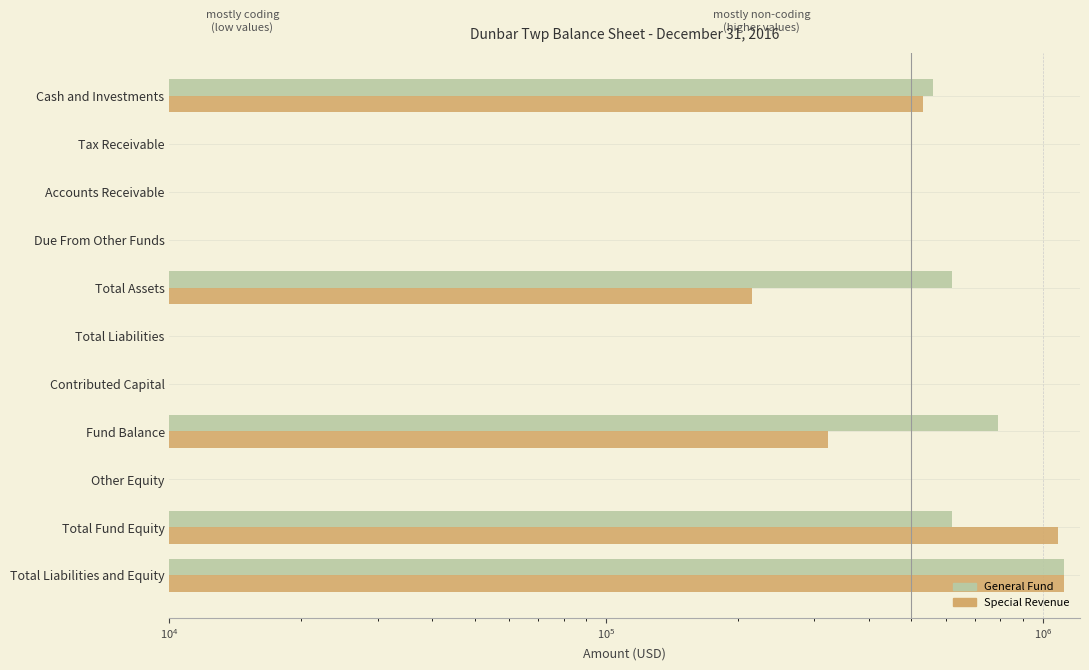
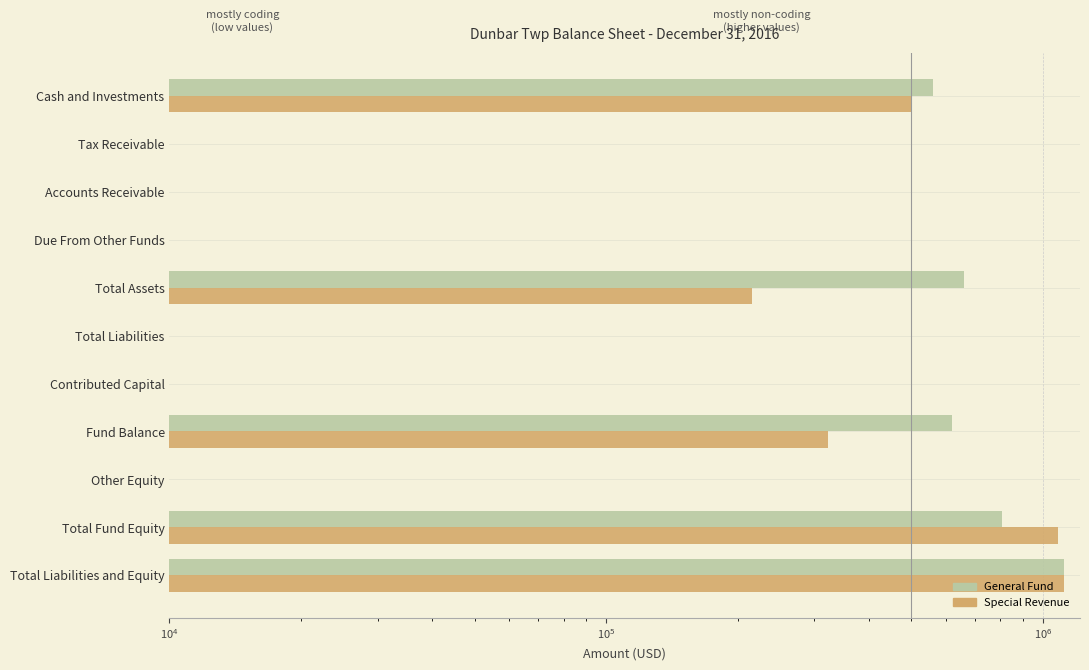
  {
    "General Fund": {
      "Cash and Investments": 560000,
-     "Total Assets": 620000,
-     "Fund Balance": 790000,
-     "Total Fund Equity": 620000,
+     "Total Assets": 660000,
+     "Fund Balance": 620000,
+     "Total Fund Equity": 810000,
      "Total Liabilities and Equity": 1120000
    },
    "Special Revenue": {
-     "Cash and Investments": 530000,
+     "Cash and Investments": 500000,
      "Total Assets": 220000,
      "Fund Balance": 320000,
      "Total Fund Equity": 1090000,
      "Total Liabilities and Equity": 1120000
    }
  }
